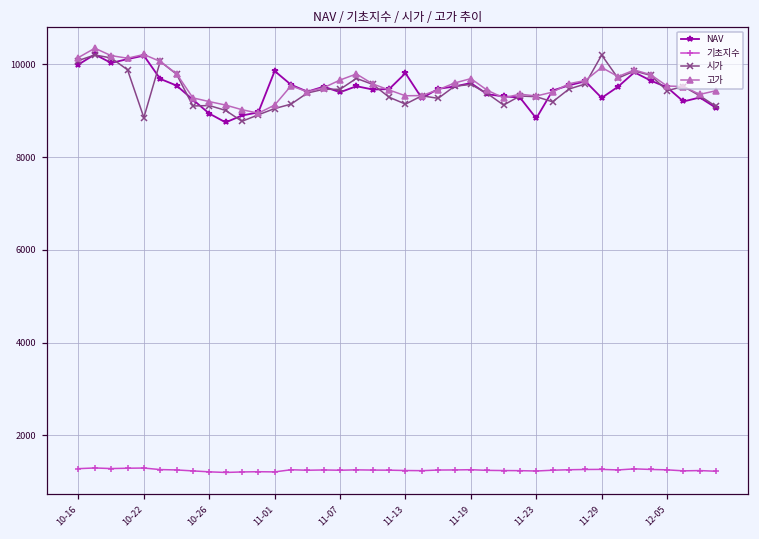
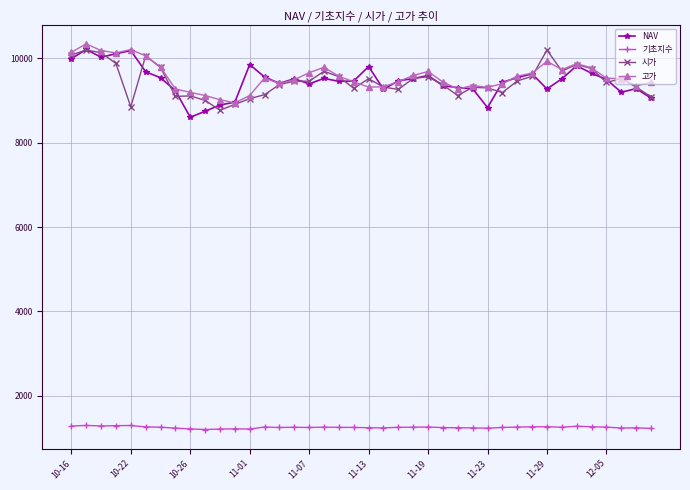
  {
    "NAV": {
      "10-16": 10000,
-     "10-26": 8900,
+     "10-26": 8600,
      "11-01": 9900,
      "11-07": 9400,
      "11-13": 9800,
      "11-23": 8800,
      "11-29": 9300
    },
    "시가": {
      "10-16": 10100,
      "10-22": 8900,
      "10-26": 9100,
      "11-01": 9000,
      "11-07": 9500,
-     "11-13": 9100,
+     "11-13": 9500,
      "11-29": 10200,
      "12-05": 9400
    }
  }
